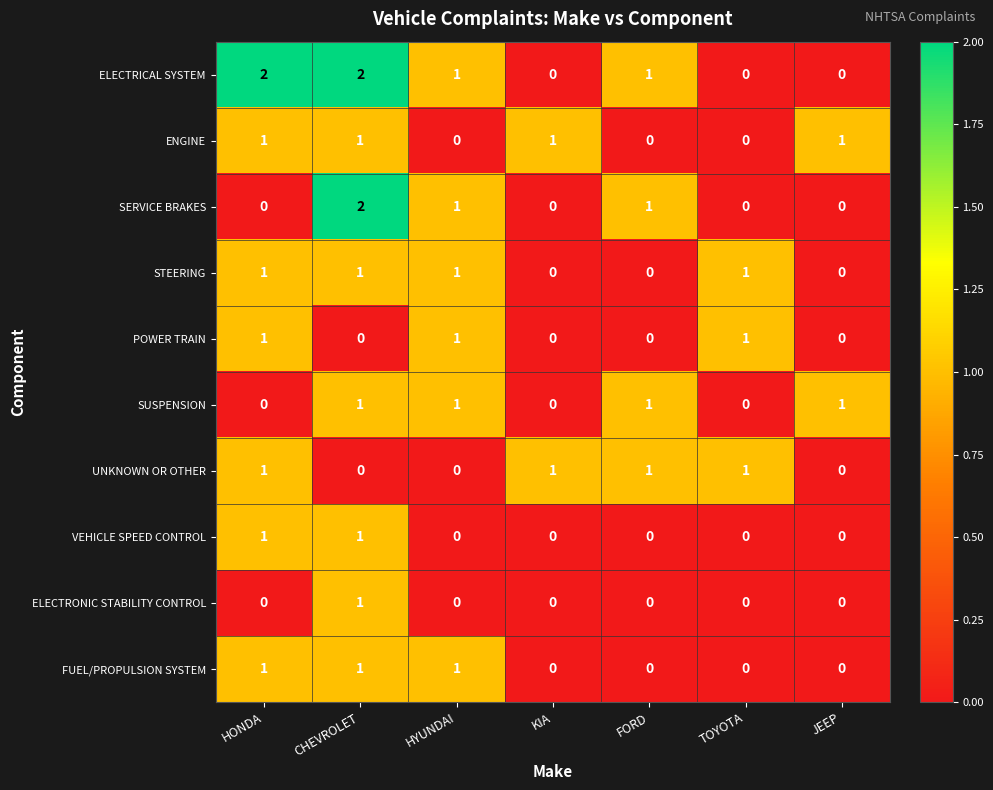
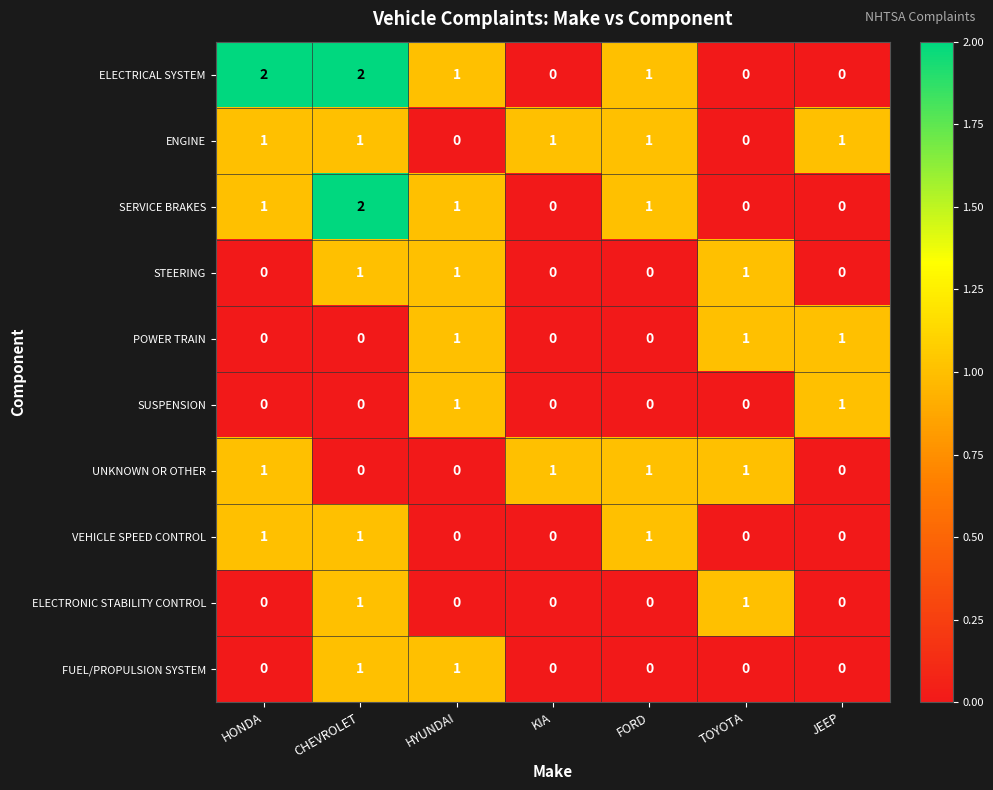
  {
    "ELECTRICAL SYSTEM": {
      "HONDA": 2,
      "CHEVROLET": 2,
      "HYUNDAI": 1,
      "KIA": 0,
      "FORD": 1,
      "TOYOTA": 0,
      "JEEP": 0
    },
    "ENGINE": {
      "HONDA": 1,
      "CHEVROLET": 1,
      "HYUNDAI": 0,
      "KIA": 1,
-     "FORD": 0,
+     "FORD": 1,
      "TOYOTA": 0,
      "JEEP": 1
    },
    "SERVICE BRAKES": {
-     "HONDA": 0,
+     "HONDA": 1,
      "CHEVROLET": 2,
      "HYUNDAI": 1,
      "KIA": 0,
      "FORD": 1,
      "TOYOTA": 0,
      "JEEP": 0
    },
    "STEERING": {
-     "HONDA": 1,
+     "HONDA": 0,
      "CHEVROLET": 1,
      "HYUNDAI": 1,
      "KIA": 0,
      "FORD": 0,
      "TOYOTA": 1,
      "JEEP": 0
    },
    "POWER TRAIN": {
-     "HONDA": 1,
+     "HONDA": 0,
      "CHEVROLET": 0,
      "HYUNDAI": 1,
      "KIA": 0,
      "FORD": 0,
      "TOYOTA": 1,
-     "JEEP": 0
+     "JEEP": 1
    },
    "SUSPENSION": {
      "HONDA": 0,
-     "CHEVROLET": 1,
+     "CHEVROLET": 0,
      "HYUNDAI": 1,
      "KIA": 0,
-     "FORD": 1,
+     "FORD": 0,
      "TOYOTA": 0,
      "JEEP": 1
    },
    "UNKNOWN OR OTHER": {
      "HONDA": 1,
      "CHEVROLET": 0,
      "HYUNDAI": 0,
      "KIA": 1,
      "FORD": 1,
      "TOYOTA": 1,
      "JEEP": 0
    },
    "VEHICLE SPEED CONTROL": {
      "HONDA": 1,
      "CHEVROLET": 1,
      "HYUNDAI": 0,
      "KIA": 0,
-     "FORD": 0,
+     "FORD": 1,
      "TOYOTA": 0,
      "JEEP": 0
    },
    "ELECTRONIC STABILITY CONTROL": {
      "HONDA": 0,
      "CHEVROLET": 1,
      "HYUNDAI": 0,
      "KIA": 0,
      "FORD": 0,
-     "TOYOTA": 0,
+     "TOYOTA": 1,
      "JEEP": 0
    },
    "FUEL/PROPULSION SYSTEM": {
-     "HONDA": 1,
+     "HONDA": 0,
      "CHEVROLET": 1,
      "HYUNDAI": 1,
      "KIA": 0,
      "FORD": 0,
      "TOYOTA": 0,
      "JEEP": 0
    }
  }
